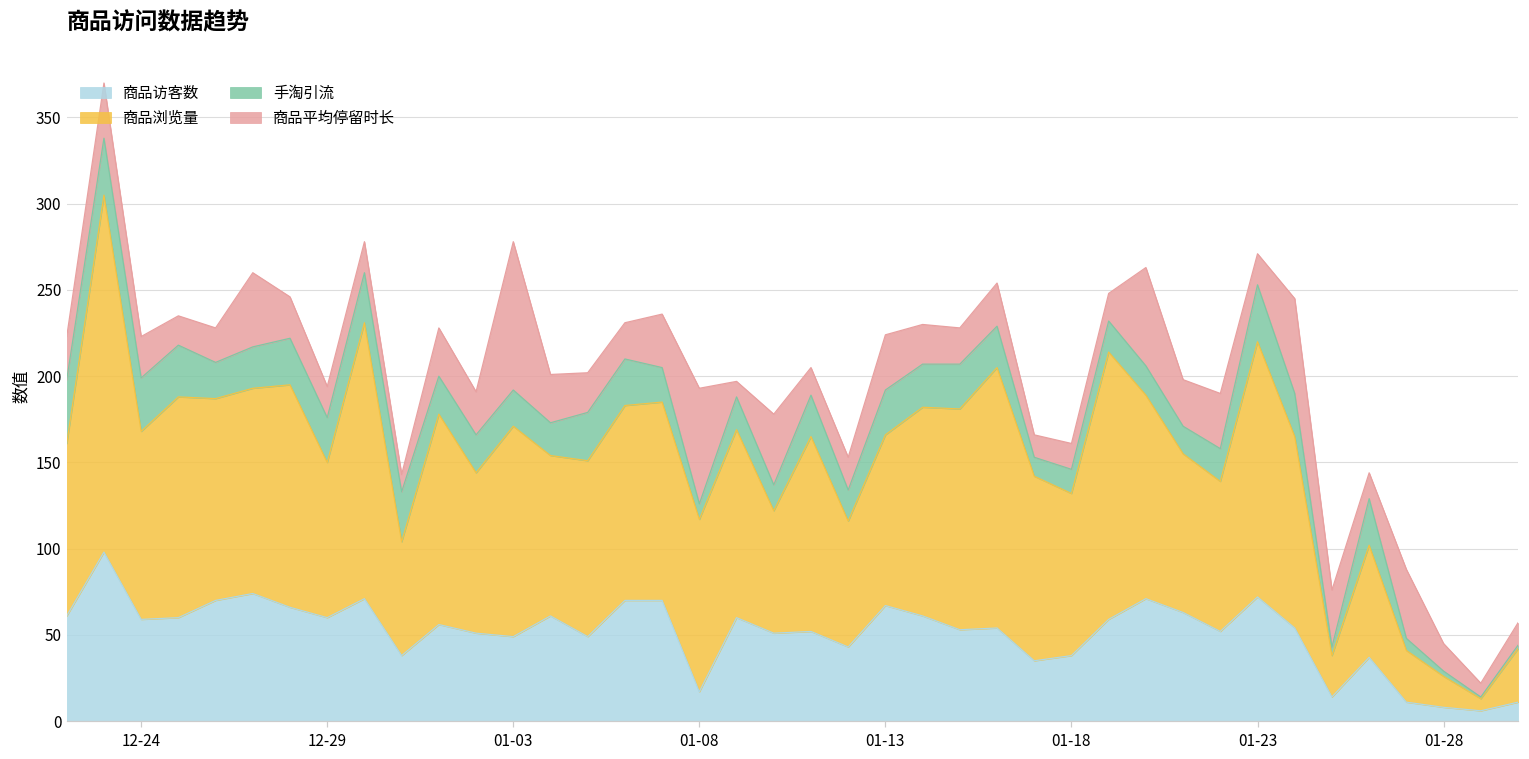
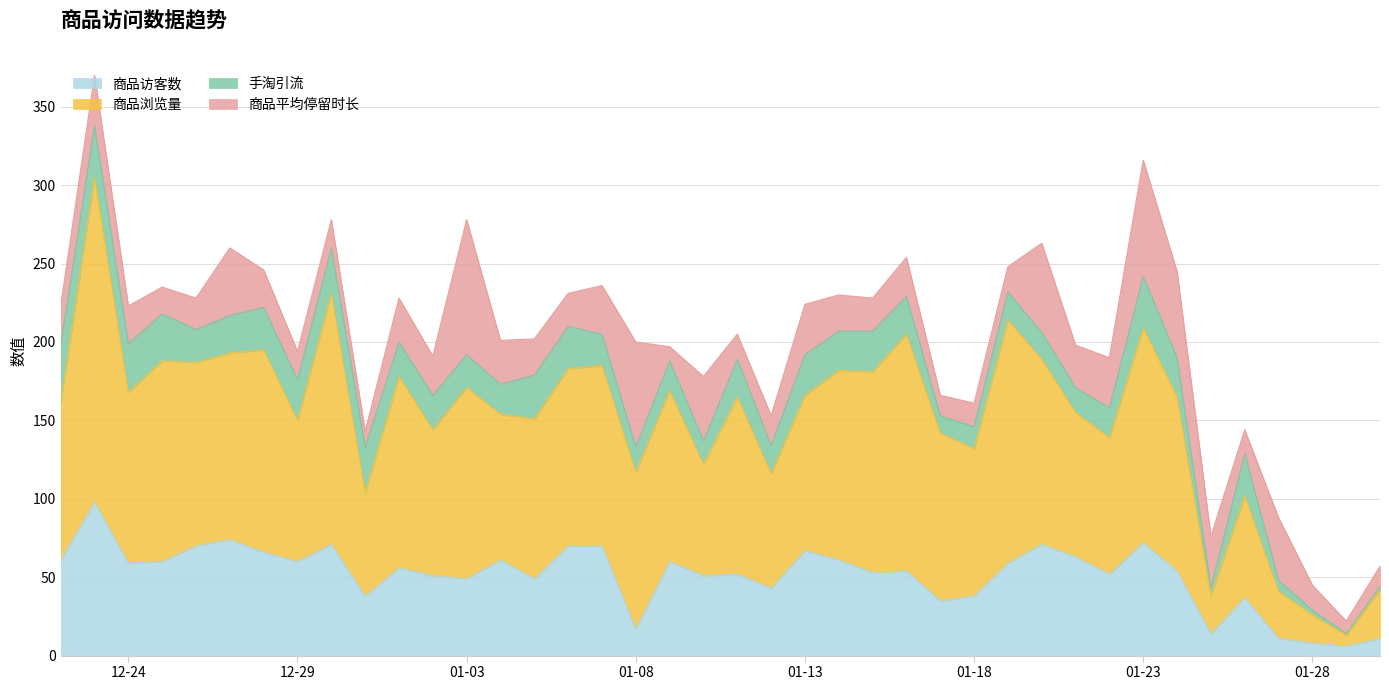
  {
    "商品访客数": {
      "12-24": 59,
      "12-29": 60,
      "01-03": 49,
      "01-08": 17,
      "01-13": 67,
      "01-18": 38,
      "01-23": 72,
      "01-28": 8
    },
    "商品浏览量": {
      "12-24": 109,
      "12-29": 90,
      "01-03": 122,
      "01-08": 100,
      "01-13": 99,
      "01-18": 94,
-     "01-23": 148,
+     "01-23": 137,
      "01-28": 18
    },
    "手淘引流": {
      "12-24": 31,
      "12-29": 26,
      "01-03": 21,
-     "01-08": 9,
+     "01-08": 16,
      "01-13": 26,
      "01-18": 14,
      "01-23": 33,
      "01-28": 3
    },
    "商品平均停留时长": {
      "12-24": 24,
      "12-29": 18,
      "01-03": 86,
      "01-08": 67,
      "01-13": 32,
      "01-18": 15,
-     "01-23": 18,
+     "01-23": 74,
      "01-28": 16
    }
  }
